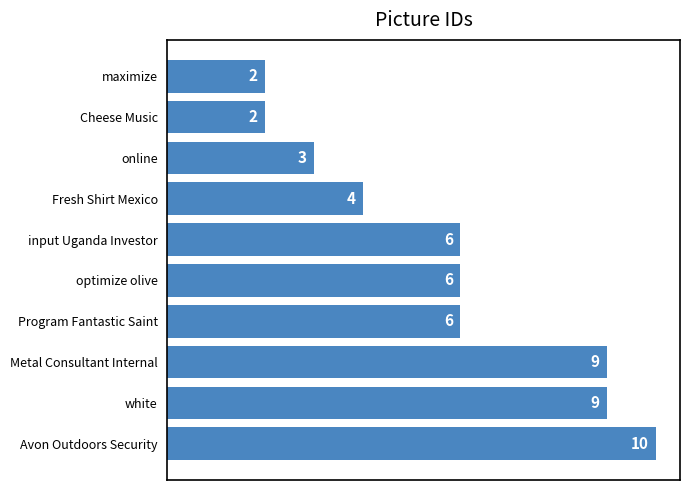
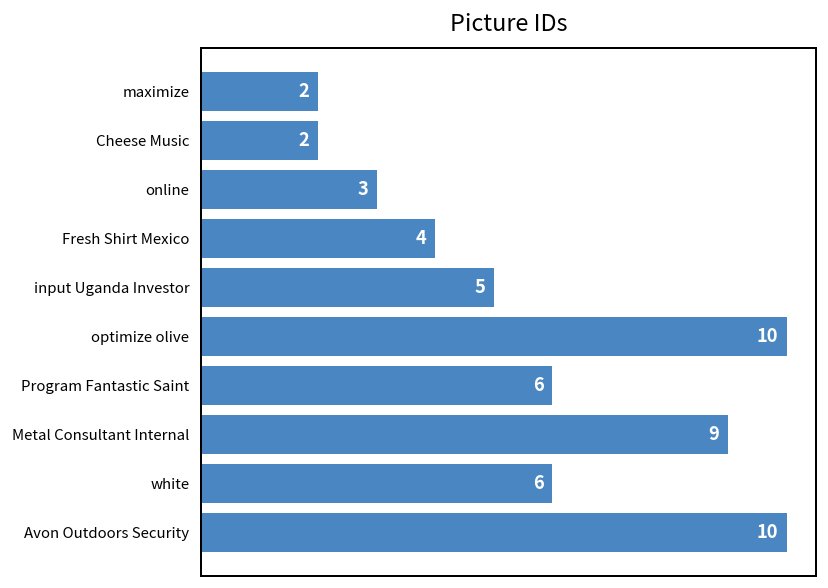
  {
    "maximize": 2,
    "Cheese Music": 2,
    "online": 3,
    "Fresh Shirt Mexico": 4,
-   "input Uganda Investor": 6,
-   "optimize olive": 6,
+   "input Uganda Investor": 5,
+   "optimize olive": 10,
    "Program Fantastic Saint": 6,
    "Metal Consultant Internal": 9,
-   "white": 9,
+   "white": 6,
    "Avon Outdoors Security": 10
  }
